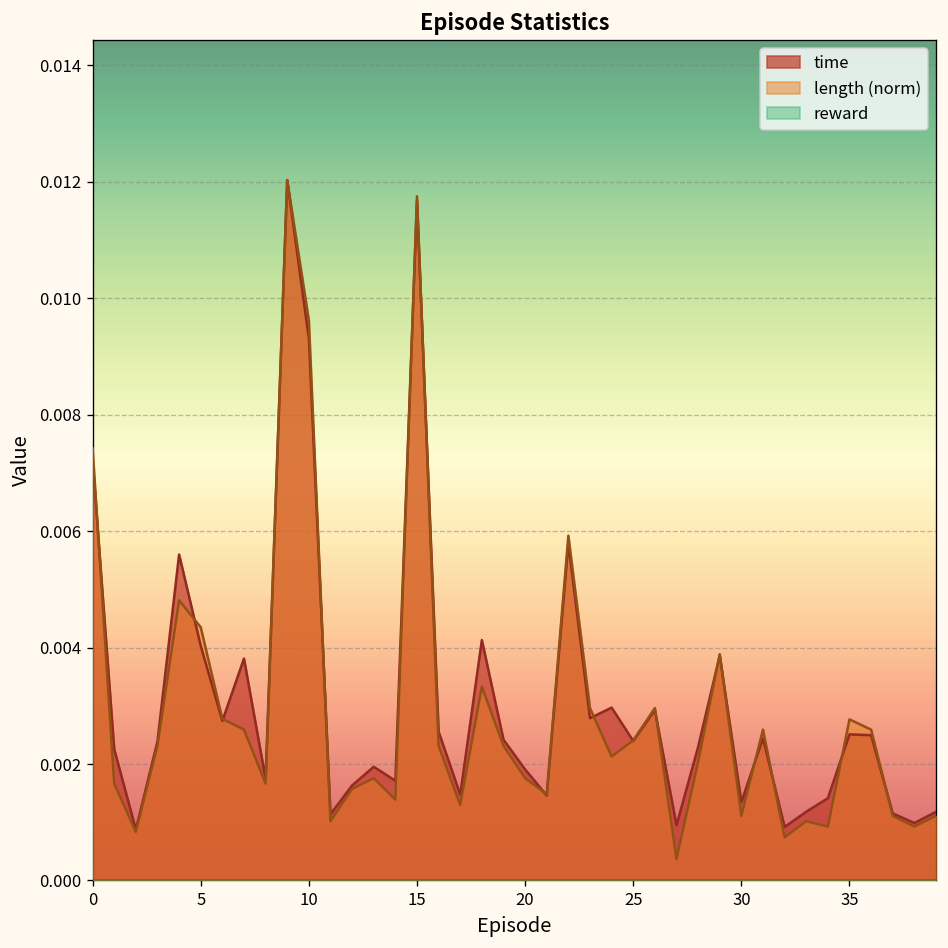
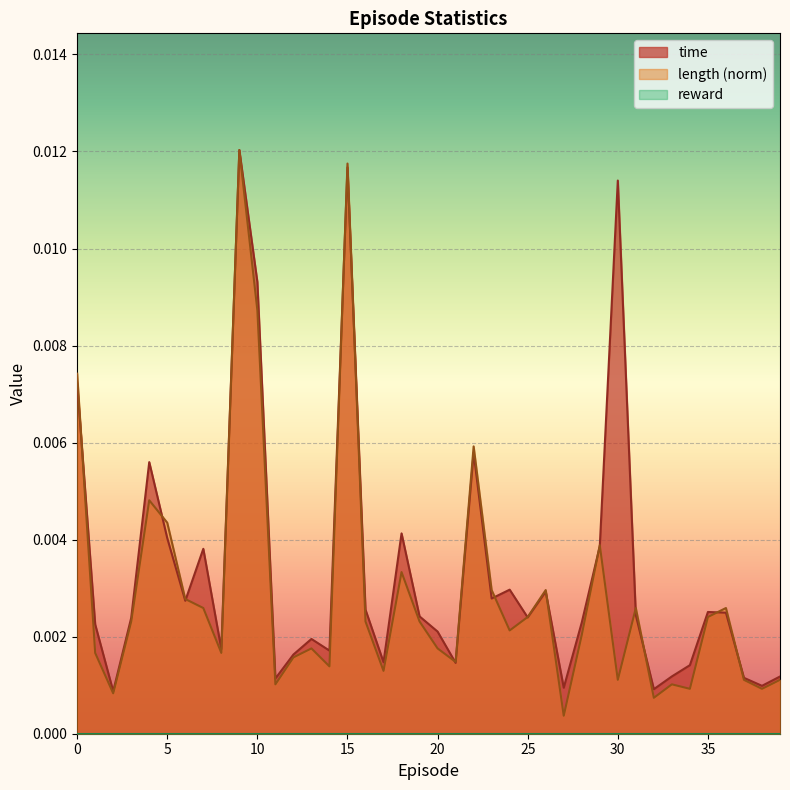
  {
    "time": {
      "0": 0.0072,
      "5": 0.0040,
      "10": 0.0093,
      "15": 0.0117,
-     "20": 0.0019,
-     "30": 0.0013,
+     "20": 0.0021,
+     "30": 0.0114,
      "35": 0.0025
    },
    "length (norm)": {
      "0": 0.0074,
      "5": 0.0043,
-     "10": 0.0096,
+     "10": 0.0087,
      "15": 0.0118,
      "20": 0.0018,
      "30": 0.0011,
-     "35": 0.0028
+     "35": 0.0024
    },
    "reward": {
      "0": 0.0000,
      "5": 0.0000,
      "10": 0.0000,
      "15": 0.0000,
      "20": 0.0000,
      "25": 0.0000,
      "30": 0.0000,
      "35": 0.0000
    }
  }
